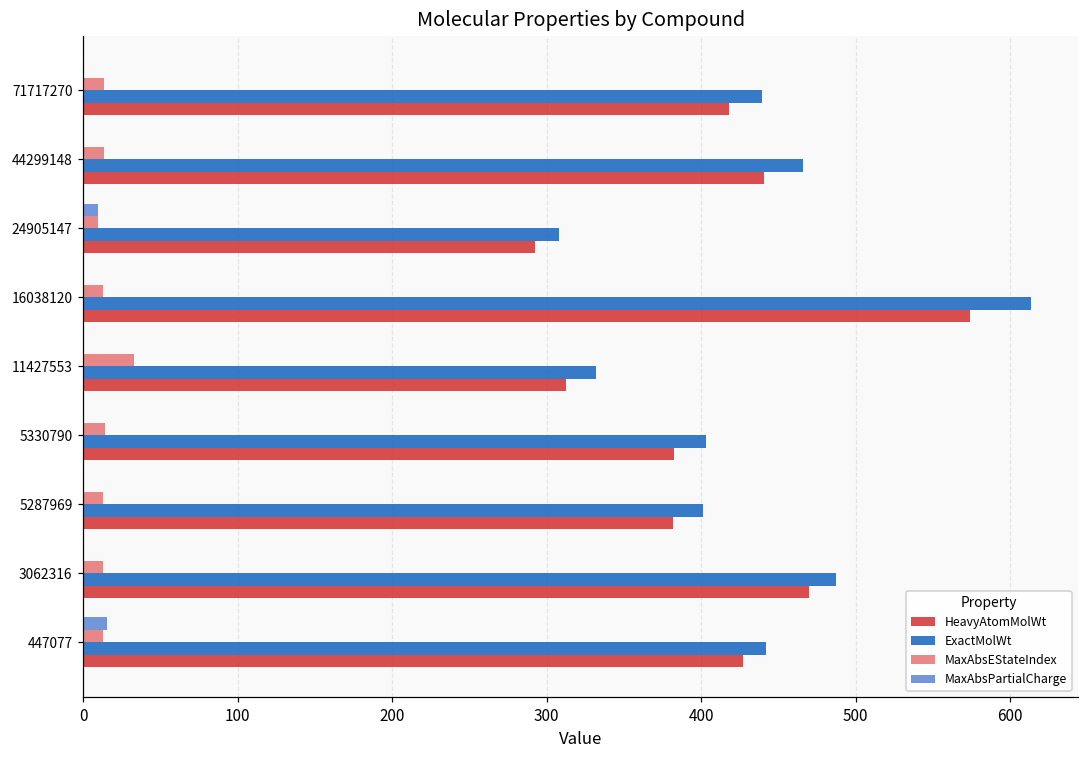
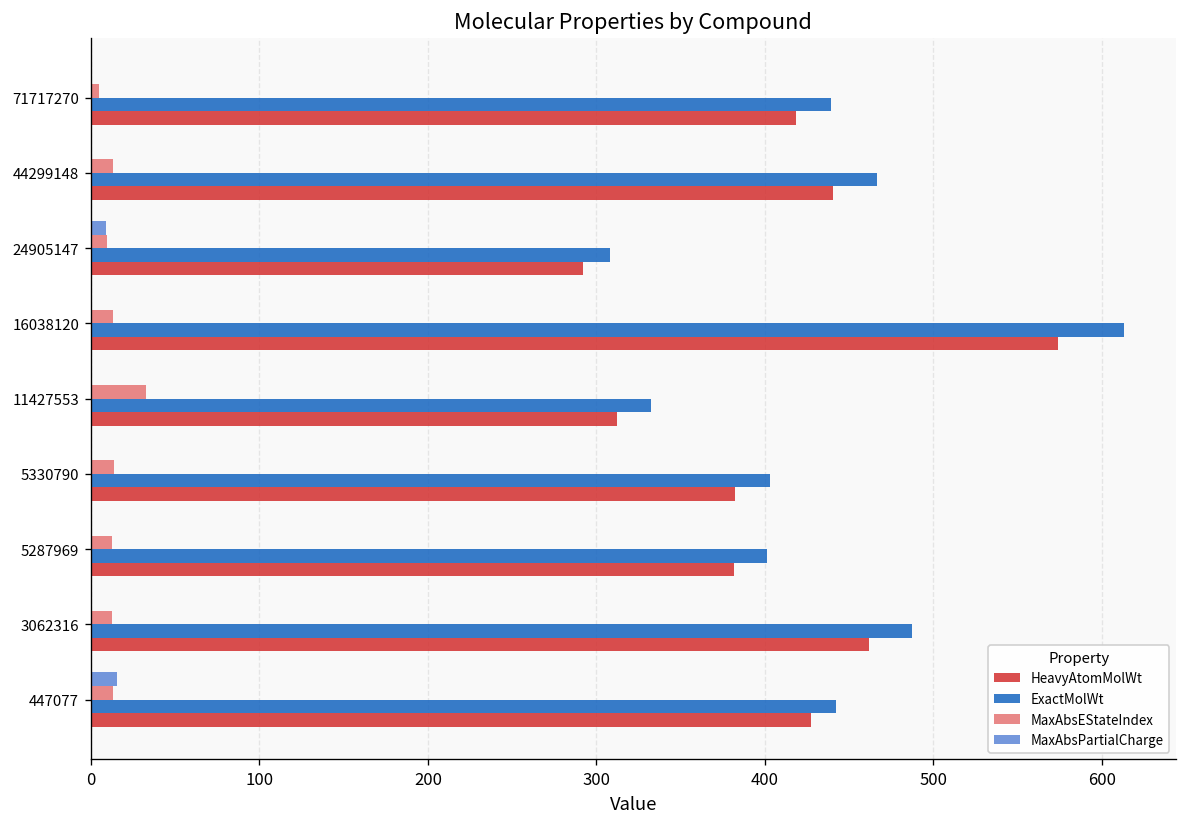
  {
    "HeavyAtomMolWt": {
      "71717270": 418,
      "44299148": 440,
      "24905147": 292,
      "16038120": 574,
      "11427553": 312,
      "5330790": 382,
      "5287969": 382,
-     "3062316": 470,
+     "3062316": 462,
      "447077": 427
    },
    "ExactMolWt": {
      "71717270": 439,
      "44299148": 466,
      "24905147": 308,
      "16038120": 613,
      "11427553": 332,
      "5330790": 403,
      "5287969": 401,
      "3062316": 487,
      "447077": 442
    },
    "MaxAbsEStateIndex": {
-     "71717270": 13,
+     "71717270": 5,
      "44299148": 13,
      "24905147": 10,
      "16038120": 13,
      "11427553": 33,
      "5330790": 14,
      "5287969": 13,
      "3062316": 13,
      "447077": 13
    },
    "MaxAbsPartialCharge": {
      "24905147": 9,
      "447077": 15
    }
  }
